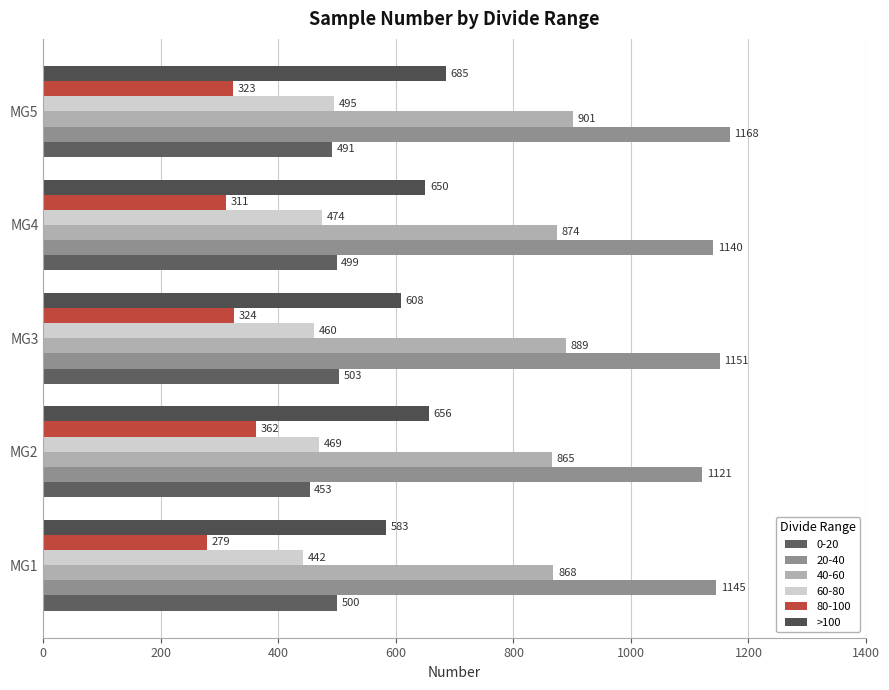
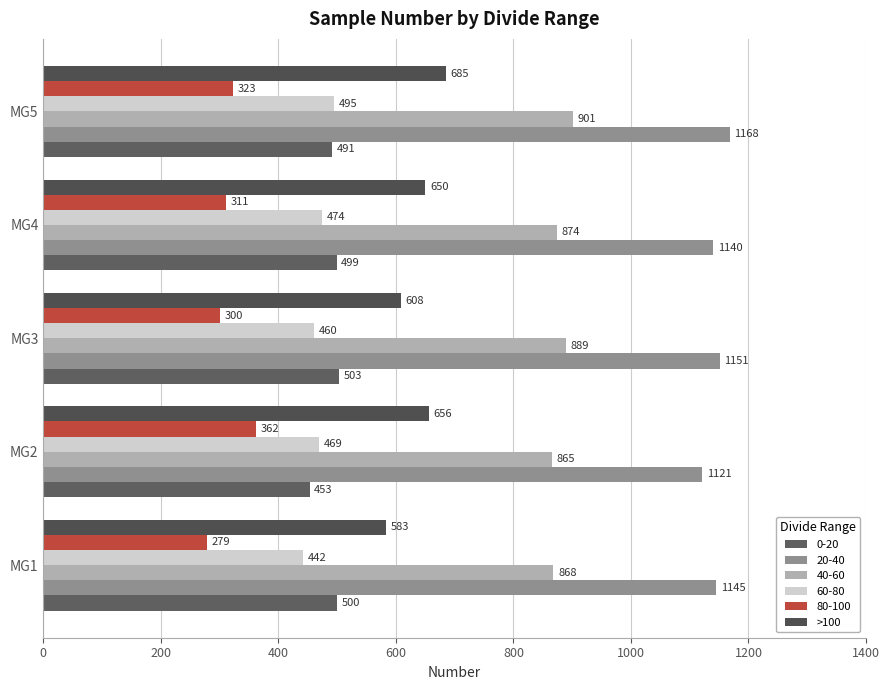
  {
    "80-100": {
      "MG5": 323,
      "MG4": 311,
-     "MG3": 324,
+     "MG3": 300,
      "MG2": 362,
      "MG1": 279
    }
  }
